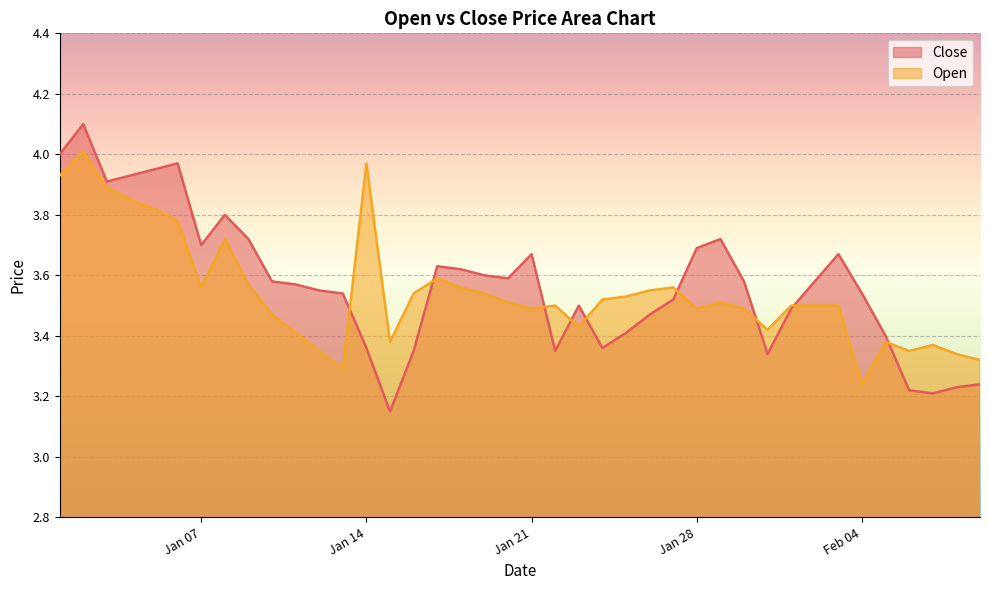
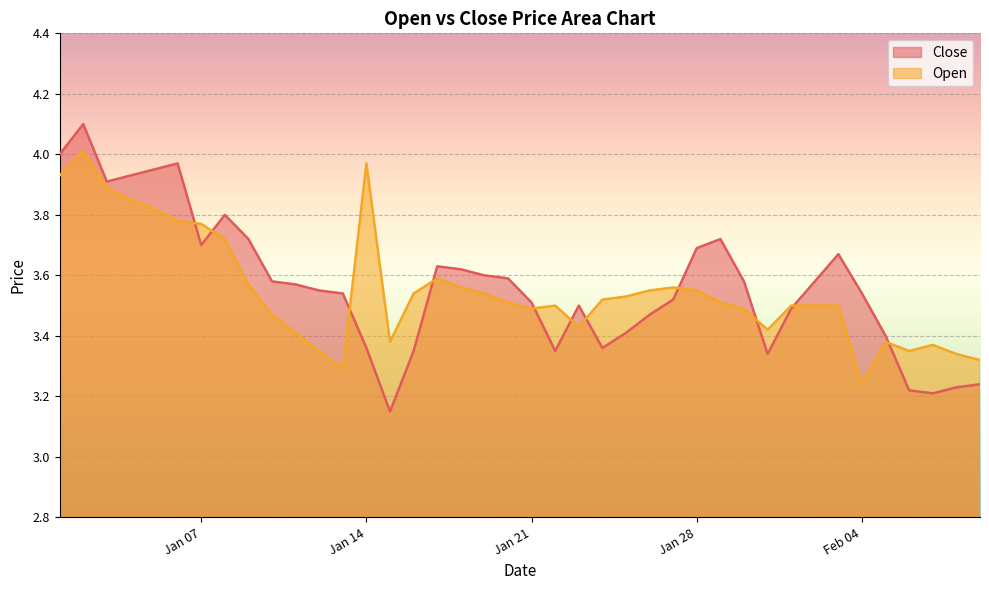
  {
    "Close": {
      "Jan 07": 3.70,
      "Jan 14": 3.36,
-     "Jan 21": 3.67,
+     "Jan 21": 3.51,
      "Jan 28": 3.69,
      "Feb 04": 3.54
    },
    "Open": {
-     "Jan 07": 3.56,
+     "Jan 07": 3.77,
      "Jan 14": 3.97,
      "Jan 21": 3.49,
-     "Jan 28": 3.49,
+     "Jan 28": 3.55,
      "Feb 04": 3.24
    }
  }
